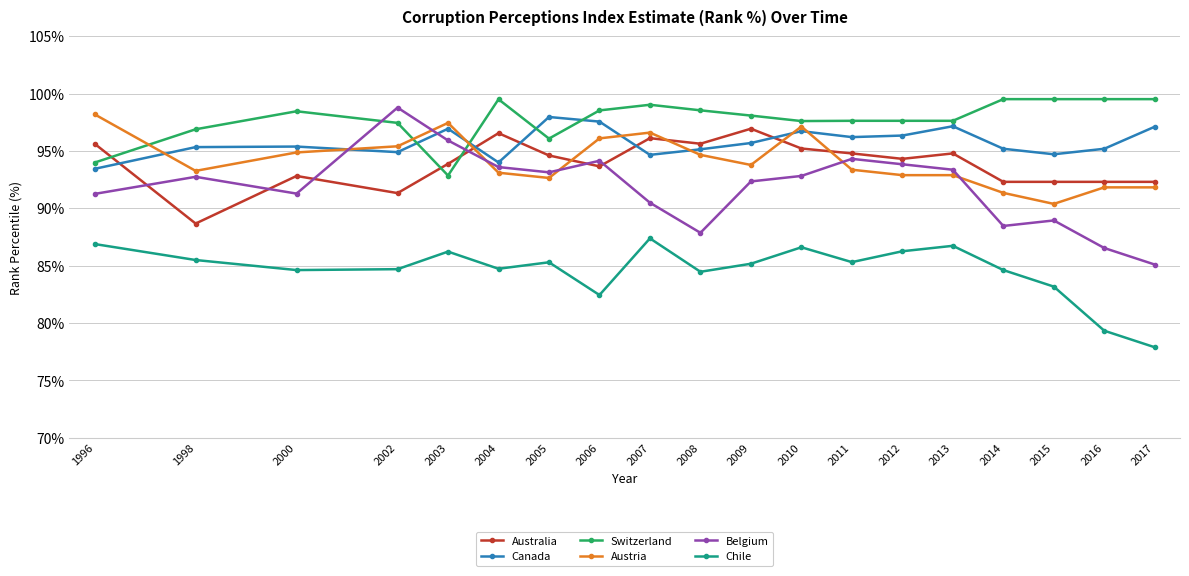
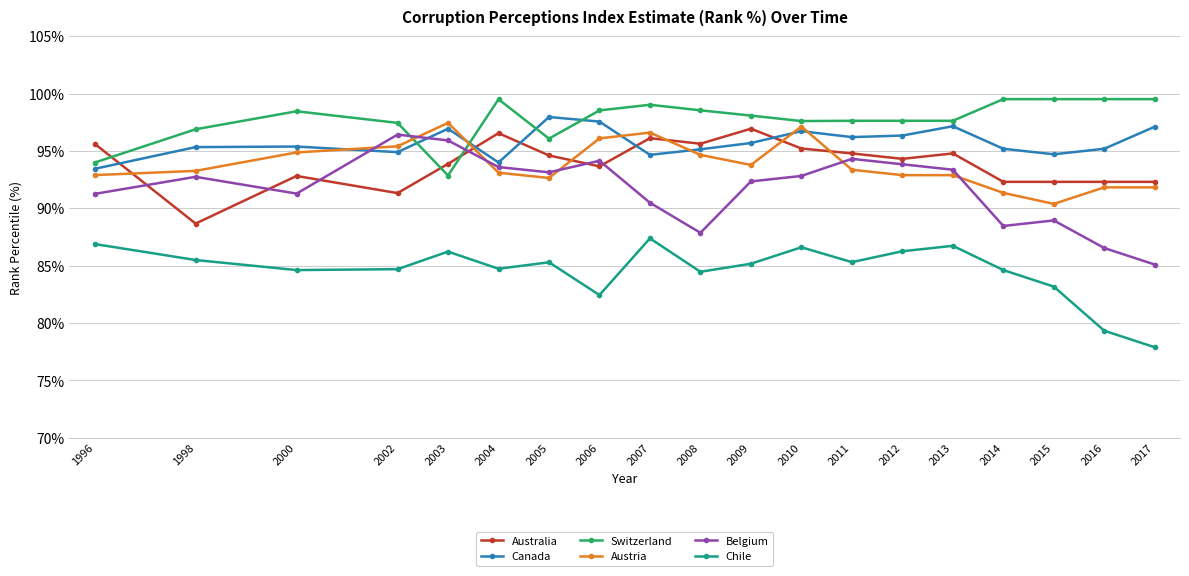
  {
    "Australia": {
      "1996": "95.6%",
      "1998": "88.7%",
      "2000": "92.8%",
      "2002": "91.3%",
      "2003": "93.9%",
      "2004": "96.6%",
      "2005": "94.6%",
      "2006": "93.7%",
      "2007": "96.1%",
      "2008": "95.6%",
      "2009": "96.9%",
      "2010": "95.2%",
      "2011": "94.8%",
      "2012": "94.3%",
      "2013": "94.8%",
      "2014": "92.3%",
      "2015": "92.3%",
      "2016": "92.3%",
      "2017": "92.3%"
    },
    "Canada": {
      "1996": "93.4%",
      "1998": "95.3%",
      "2000": "95.4%",
      "2002": "94.9%",
      "2003": "96.9%",
      "2004": "94.0%",
      "2005": "98.0%",
      "2006": "97.6%",
      "2007": "94.7%",
      "2008": "95.1%",
      "2009": "95.7%",
      "2010": "96.7%",
      "2011": "96.2%",
      "2012": "96.3%",
      "2013": "97.2%",
      "2014": "95.2%",
      "2015": "94.7%",
      "2016": "95.2%",
      "2017": "97.1%"
    },
    "Austria": {
-     "1996": "98.2%",
+     "1996": "92.9%",
      "1998": "93.3%",
      "2000": "94.9%",
      "2002": "95.4%",
      "2003": "97.4%",
      "2004": "93.1%",
      "2005": "92.6%",
      "2006": "96.1%",
      "2007": "96.6%",
      "2008": "94.7%",
      "2009": "93.8%",
      "2010": "97.1%",
      "2011": "93.4%",
      "2012": "92.9%",
      "2013": "92.9%",
      "2014": "91.3%",
      "2015": "90.4%",
      "2016": "91.8%",
      "2017": "91.8%"
    },
    "Belgium": {
      "1996": "91.3%",
      "1998": "92.7%",
      "2000": "91.3%",
-     "2002": "98.8%",
+     "2002": "96.4%",
      "2003": "95.9%",
      "2004": "93.6%",
      "2005": "93.1%",
      "2006": "94.1%",
      "2007": "90.5%",
      "2008": "87.9%",
      "2009": "92.3%",
      "2010": "92.8%",
      "2011": "94.3%",
      "2012": "93.8%",
      "2013": "93.4%",
      "2014": "88.5%",
      "2015": "88.9%",
      "2016": "86.5%",
      "2017": "85.1%"
    }
  }
